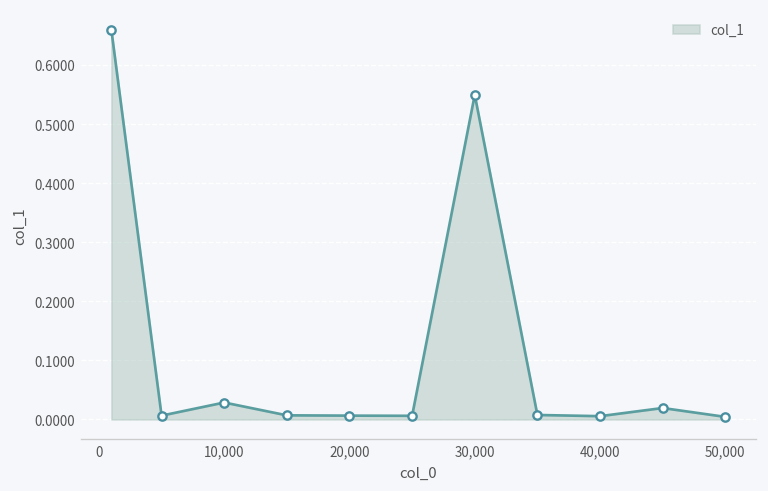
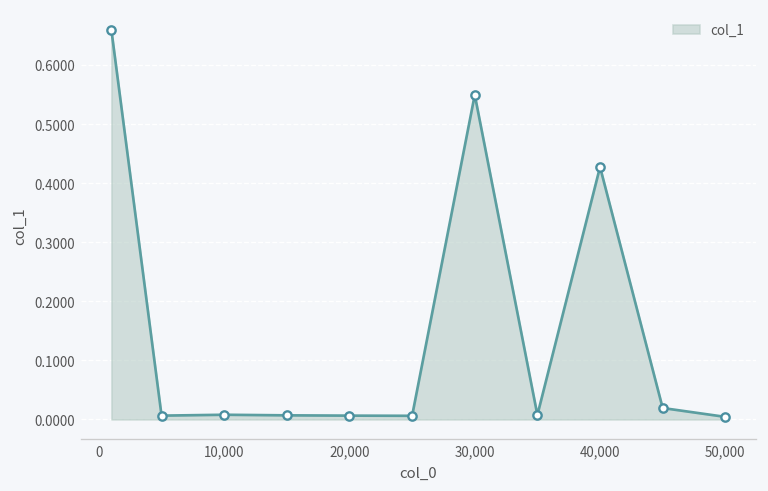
  {
-   "10,000": 0.03,
+   "10,000": 0.01,
    "20,000": 0.01,
    "30,000": 0.55,
-   "40,000": 0.01,
+   "40,000": 0.43,
    "50,000": 0.00
  }
